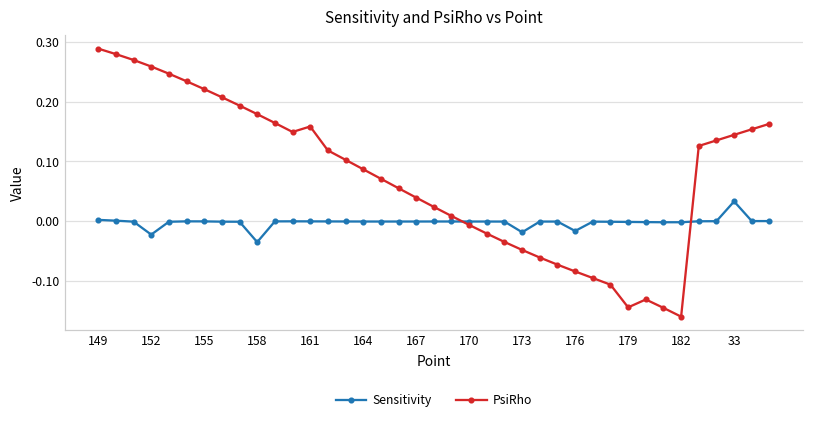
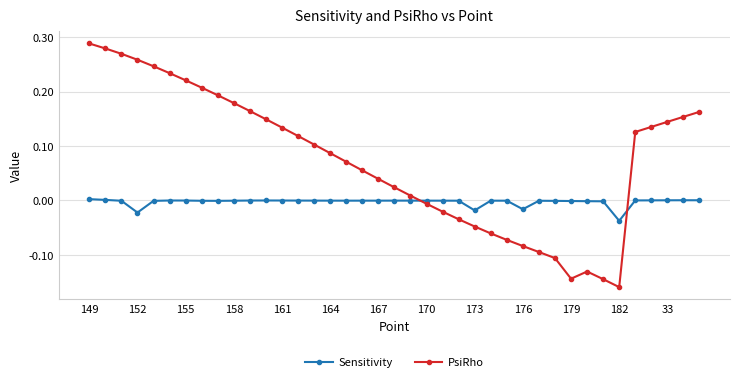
  {
    "Sensitivity": {
      "149": 0.00,
      "152": -0.02,
      "155": 0.00,
-     "158": -0.03,
+     "158": 0.00,
      "161": 0.00,
      "164": 0.00,
      "167": 0.00,
      "170": 0.00,
      "173": -0.02,
      "176": -0.02,
      "179": 0.00,
-     "182": 0.00,
-     "33": 0.03
+     "182": -0.04,
+     "33": 0.00
    },
    "PsiRho": {
      "149": 0.29,
      "152": 0.26,
      "155": 0.22,
      "158": 0.18,
-     "161": 0.16,
+     "161": 0.13,
      "164": 0.09,
      "167": 0.04,
      "170": -0.01,
      "173": -0.05,
      "176": -0.08,
      "179": -0.14,
      "182": -0.16,
      "33": 0.14
    }
  }
